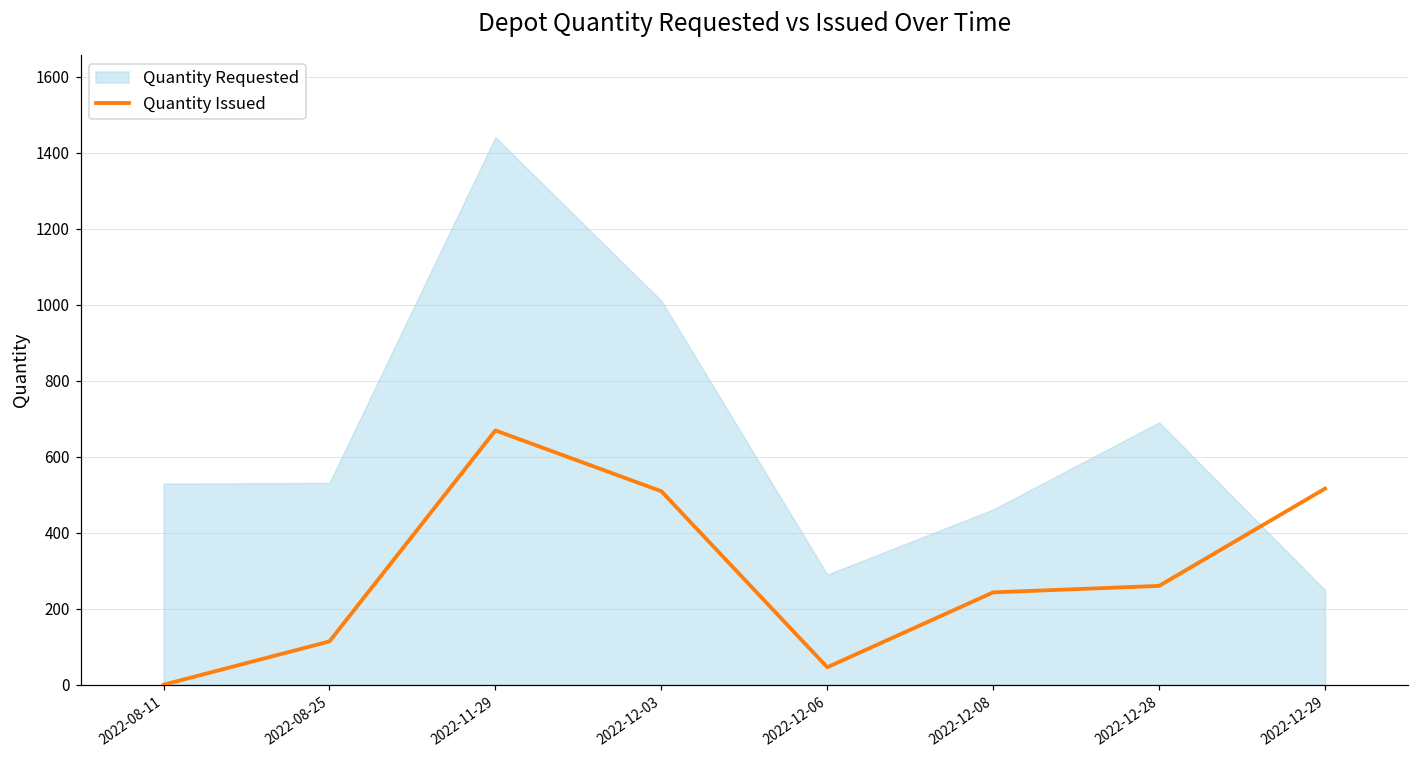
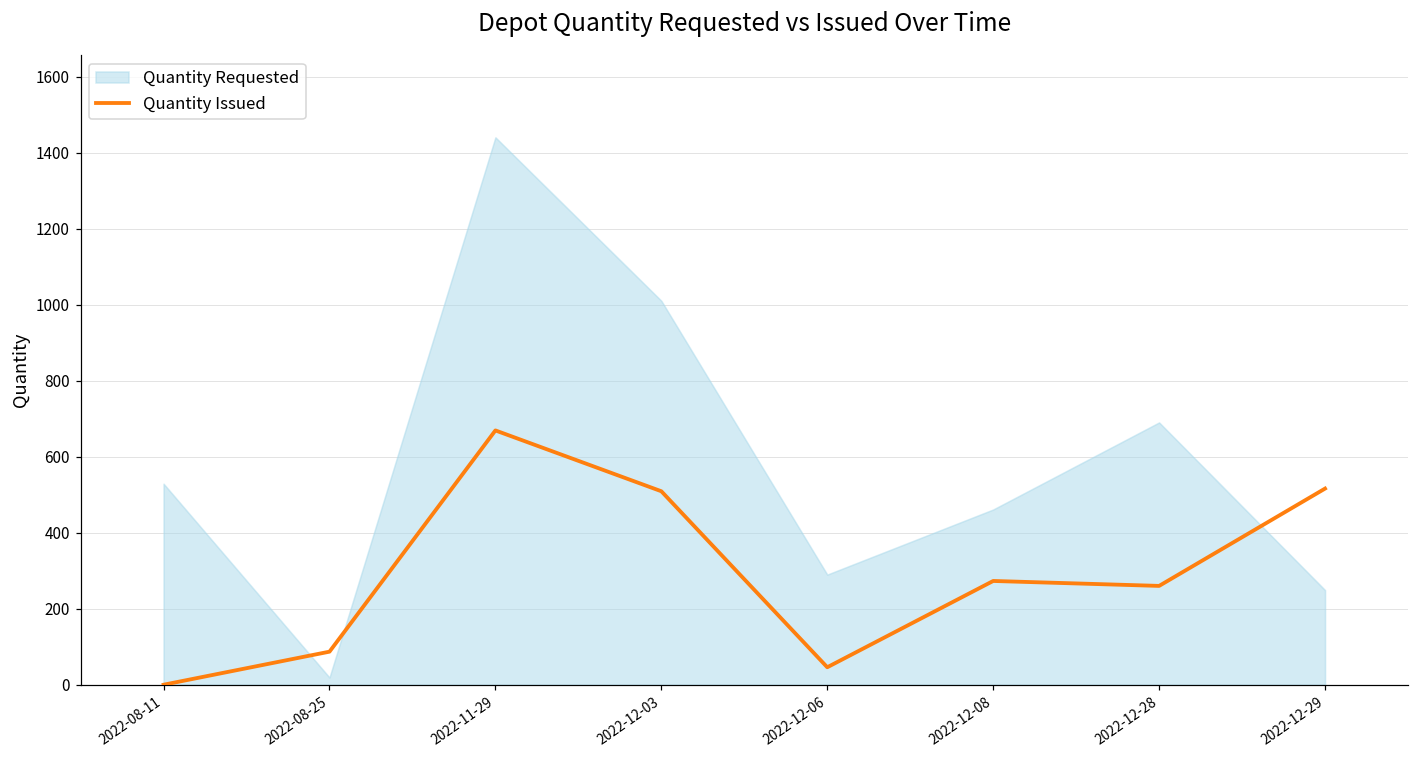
  {
    "Quantity Issued": {
      "2022-08-11": 0,
-     "2022-08-25": 110,
+     "2022-08-25": 90,
      "2022-11-29": 670,
      "2022-12-03": 510,
      "2022-12-06": 50,
-     "2022-12-08": 240,
+     "2022-12-08": 270,
      "2022-12-28": 260,
      "2022-12-29": 520
    },
    "Quantity Requested": {
      "2022-08-11": 530,
-     "2022-08-25": 530,
+     "2022-08-25": 20,
      "2022-11-29": 1440,
      "2022-12-03": 1010,
      "2022-12-06": 290,
      "2022-12-08": 460,
      "2022-12-28": 690,
      "2022-12-29": 250
    }
  }
